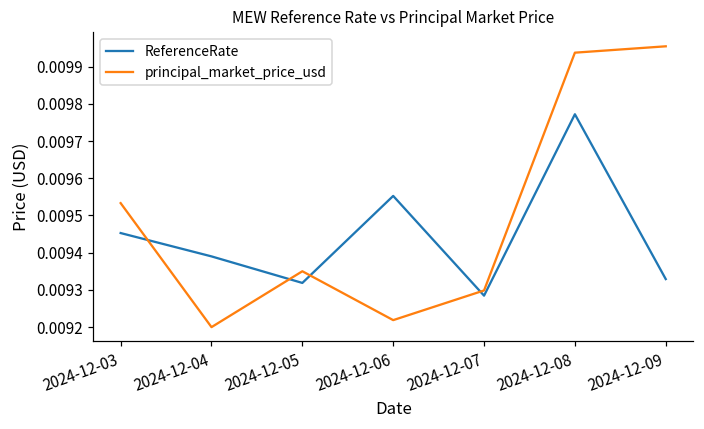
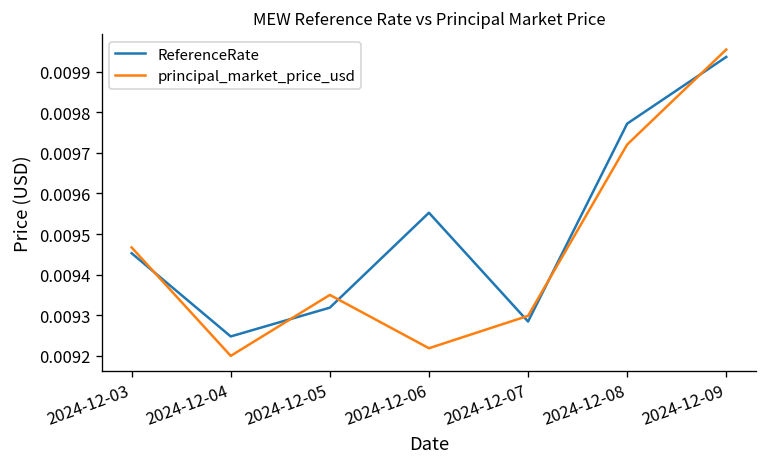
  {
    "ReferenceRate": {
      "2024-12-03": 0.00945,
-     "2024-12-04": 0.00939,
+     "2024-12-04": 0.00925,
      "2024-12-05": 0.00932,
      "2024-12-06": 0.00955,
      "2024-12-07": 0.00928,
      "2024-12-08": 0.00977,
-     "2024-12-09": 0.00933
+     "2024-12-09": 0.00994
    },
    "principal_market_price_usd": {
-     "2024-12-03": 0.00953,
+     "2024-12-03": 0.00947,
      "2024-12-04": 0.00920,
      "2024-12-05": 0.00935,
      "2024-12-06": 0.00922,
      "2024-12-07": 0.00930,
-     "2024-12-08": 0.00994,
+     "2024-12-08": 0.00972,
      "2024-12-09": 0.00995
    }
  }
